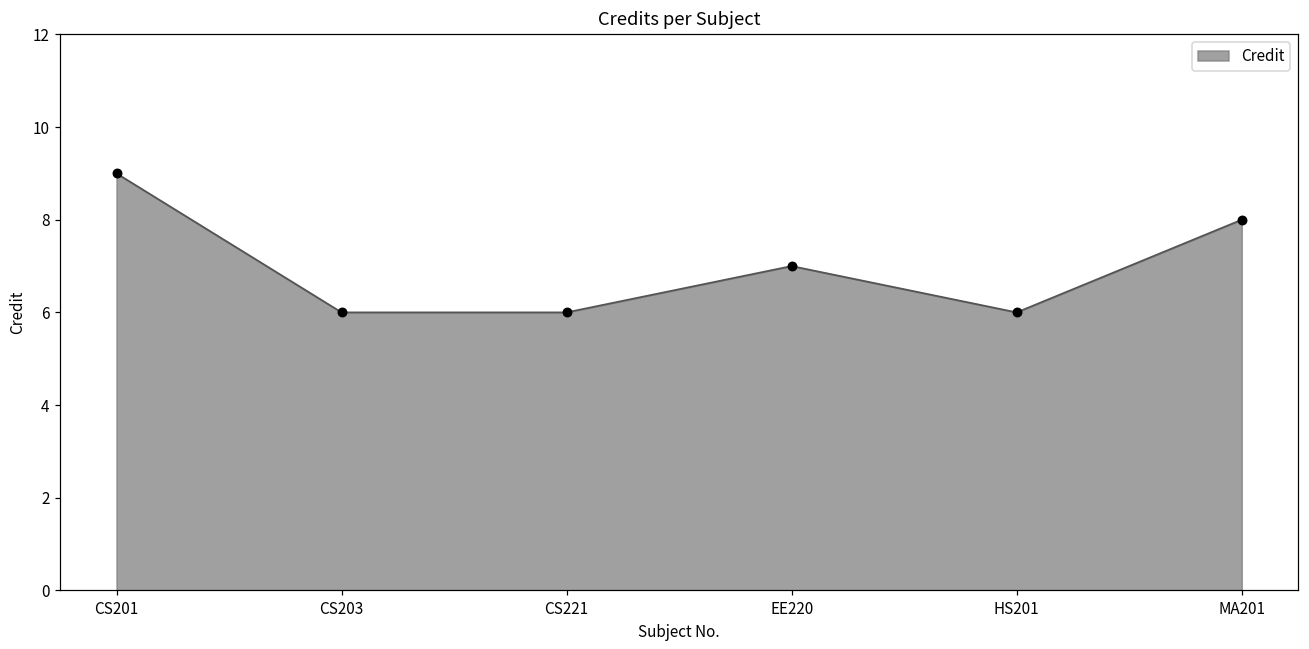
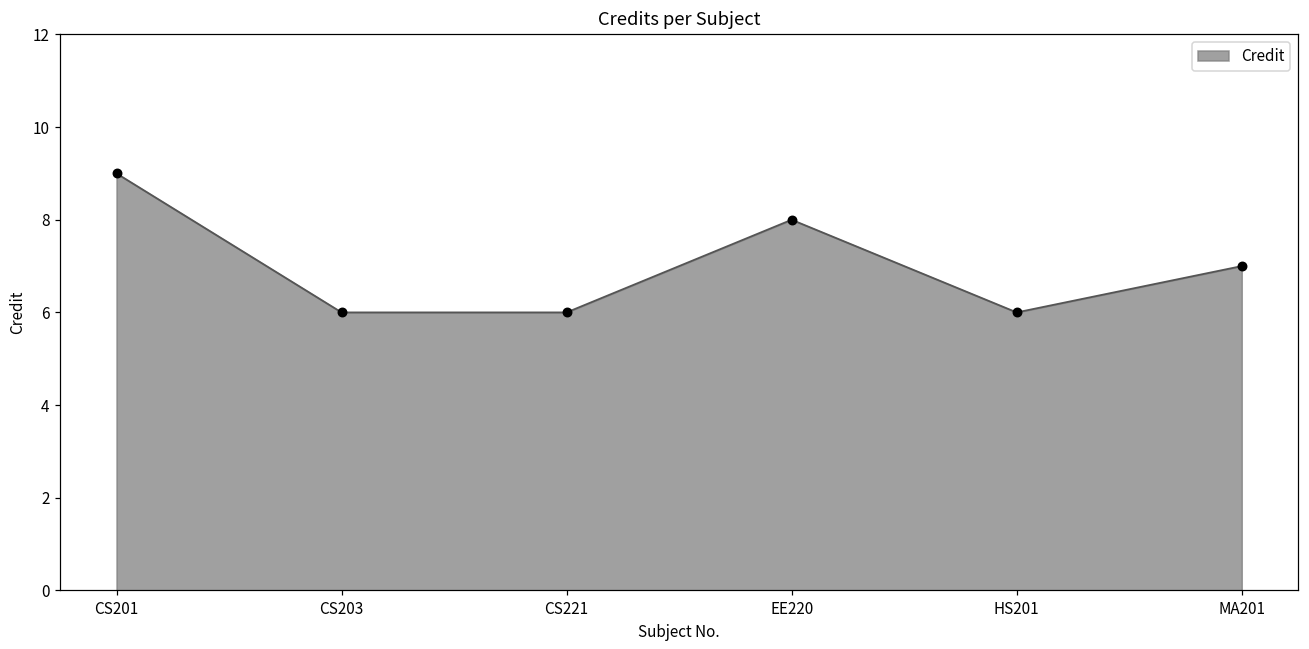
  {
    "CS201": 9,
    "CS203": 6,
    "CS221": 6,
-   "EE220": 7,
+   "EE220": 8,
    "HS201": 6,
-   "MA201": 8
+   "MA201": 7
  }
